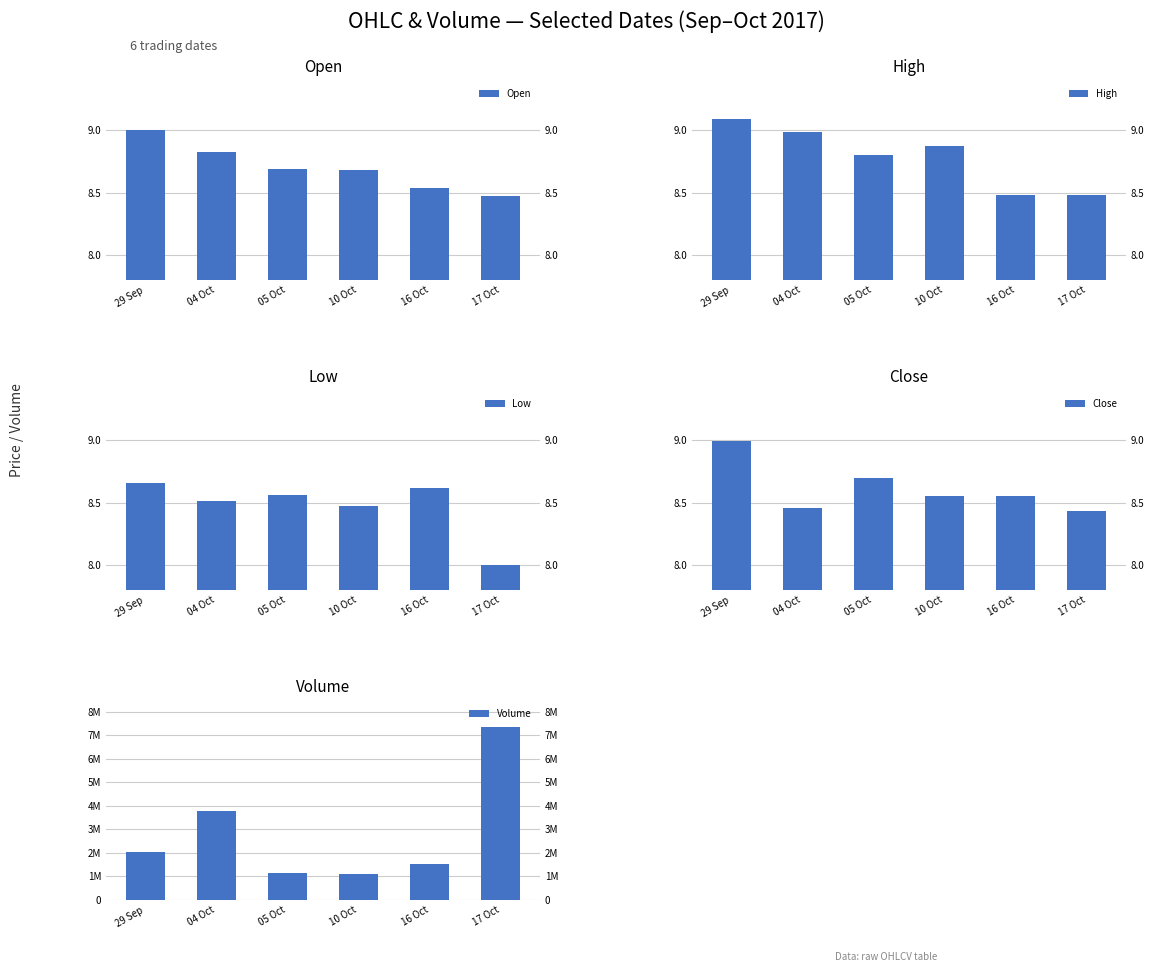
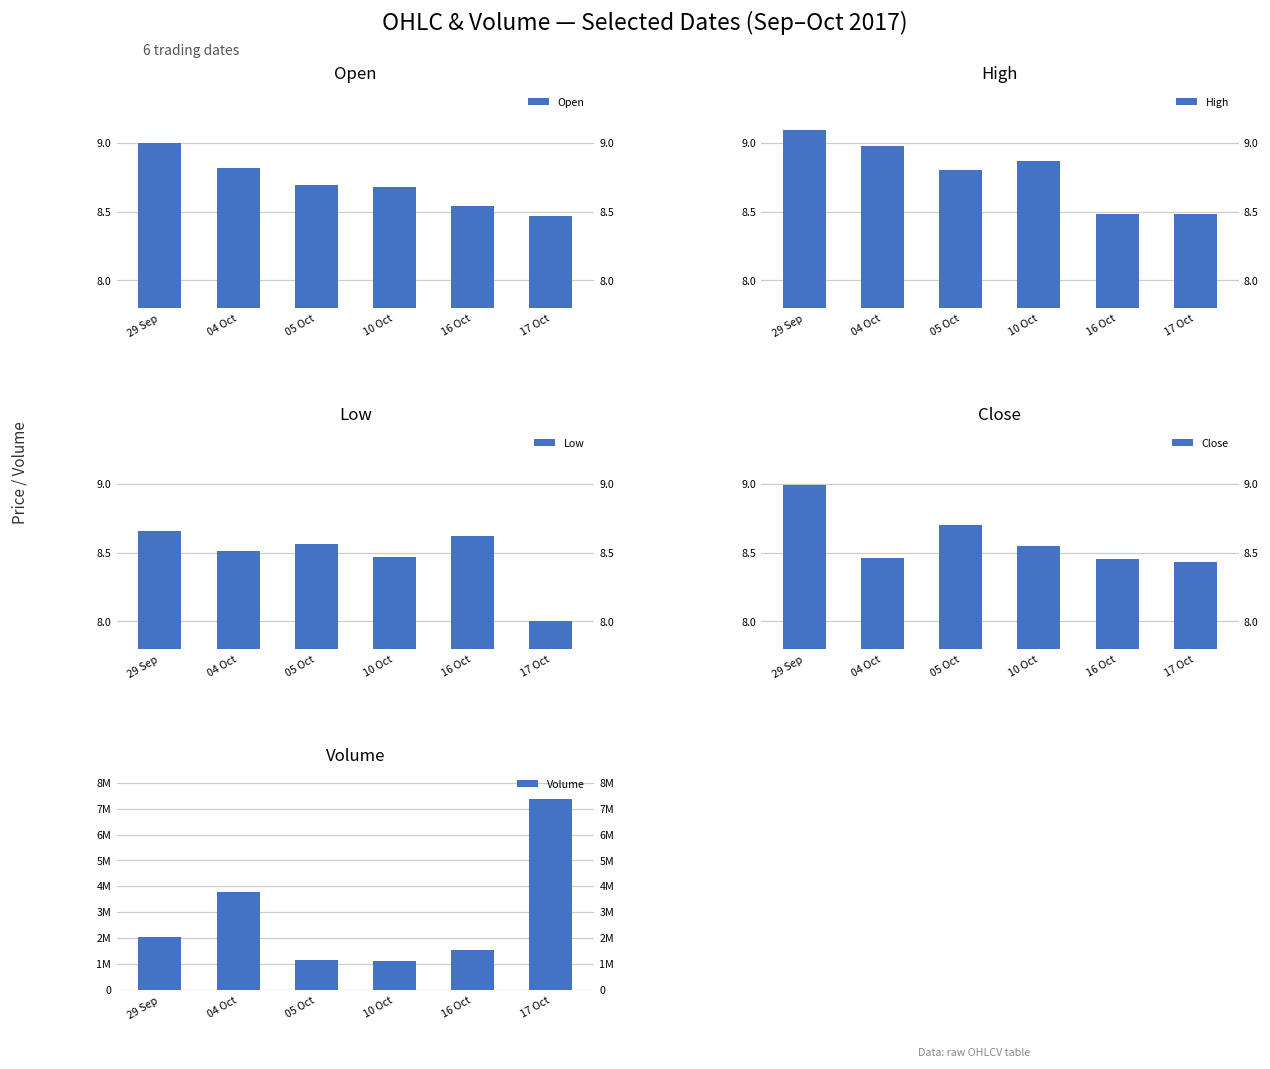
  {
    "Open": {
      "29 Sep": 9.00,
      "04 Oct": 8.82,
      "05 Oct": 8.69,
      "10 Oct": 8.68,
      "16 Oct": 8.54,
      "17 Oct": 8.47
    },
    "High": {
      "29 Sep": 9.09,
      "04 Oct": 8.98,
      "05 Oct": 8.80,
      "10 Oct": 8.87,
      "16 Oct": 8.48,
      "17 Oct": 8.48
    },
    "Low": {
      "29 Sep": 8.66,
      "04 Oct": 8.51,
      "05 Oct": 8.56,
      "10 Oct": 8.47,
      "16 Oct": 8.62,
      "17 Oct": 8.00
    },
    "Close": {
      "29 Sep": 8.99,
      "04 Oct": 8.46,
      "05 Oct": 8.70,
      "10 Oct": 8.55,
-     "16 Oct": 8.55,
+     "16 Oct": 8.45,
      "17 Oct": 8.43
    },
    "Volume": {
      "29 Sep": 2000000,
      "04 Oct": 3800000,
      "05 Oct": 1200000,
      "10 Oct": 1100000,
      "16 Oct": 1500000,
      "17 Oct": 7400000
    }
  }
